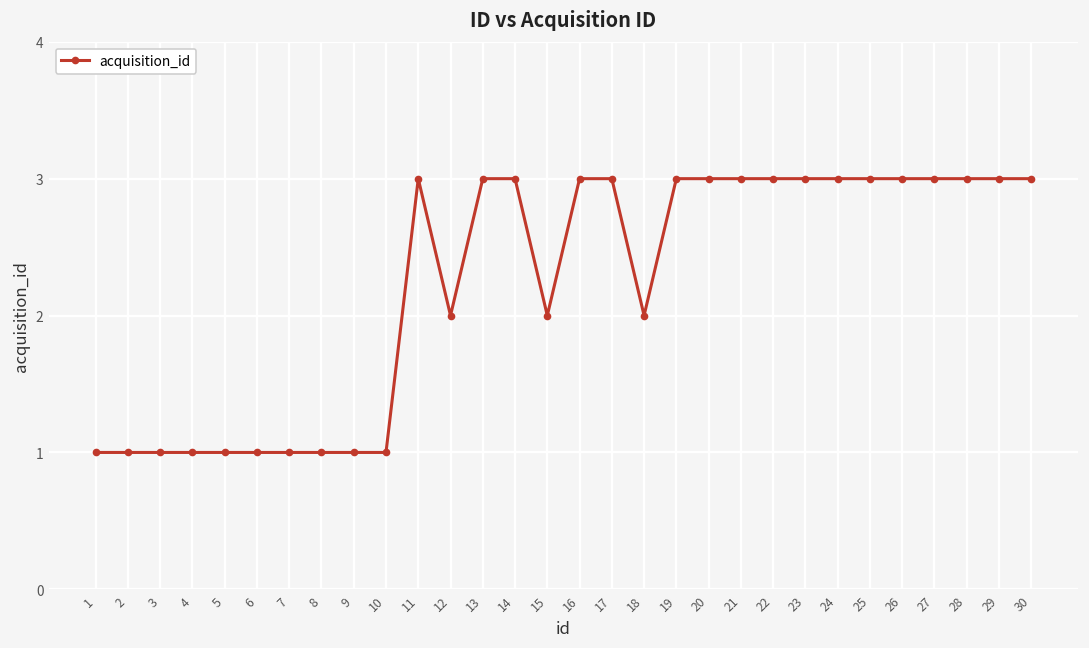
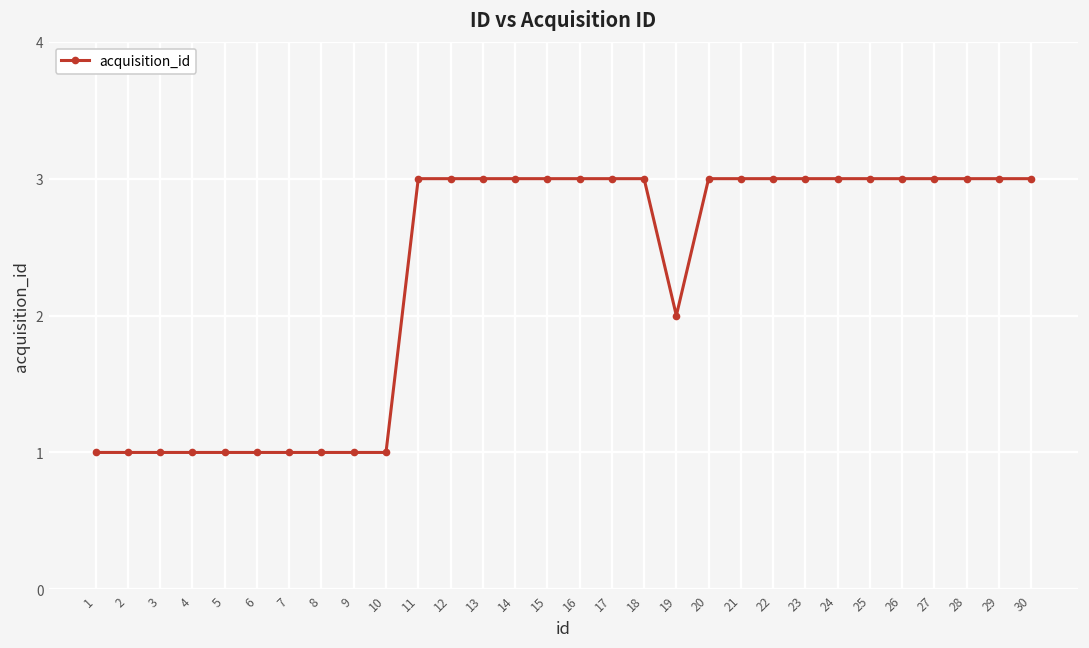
  {
    "1": 1,
    "2": 1,
    "3": 1,
    "4": 1,
    "5": 1,
    "6": 1,
    "7": 1,
    "8": 1,
    "9": 1,
    "10": 1,
    "11": 3,
-   "12": 2,
+   "12": 3,
    "13": 3,
    "14": 3,
-   "15": 2,
+   "15": 3,
    "16": 3,
    "17": 3,
-   "18": 2,
-   "19": 3,
+   "18": 3,
+   "19": 2,
    "20": 3,
    "21": 3,
    "22": 3,
    "23": 3,
    "24": 3,
    "25": 3,
    "26": 3,
    "27": 3,
    "28": 3,
    "29": 3,
    "30": 3
  }
